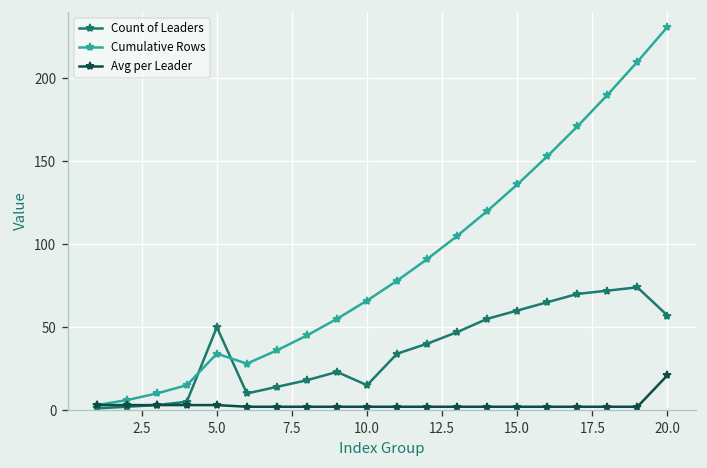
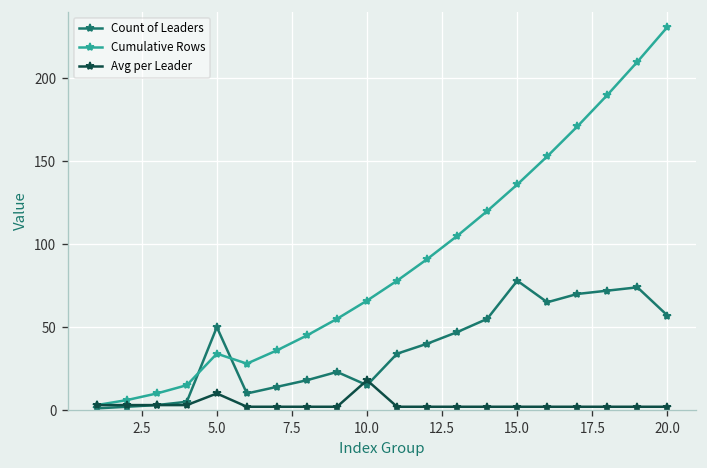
  {
    "Count of Leaders": {
      "5.0": 50,
      "10.0": 15,
-     "15.0": 60,
+     "15.0": 78,
      "20.0": 57
    },
    "Cumulative Rows": {
      "5.0": 34,
      "10.0": 66,
      "15.0": 136,
      "20.0": 231
    },
    "Avg per Leader": {
-     "5.0": 3,
-     "10.0": 2,
+     "5.0": 10,
+     "10.0": 18,
      "15.0": 2,
-     "20.0": 21
+     "20.0": 2
    }
  }
